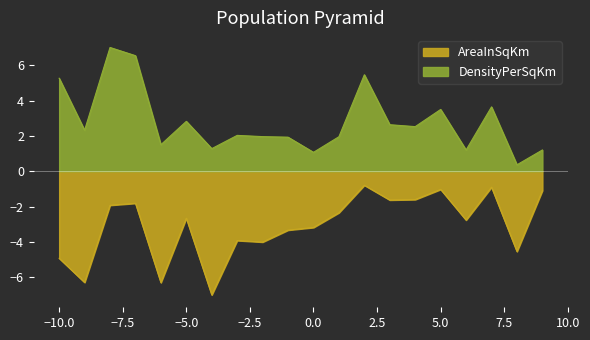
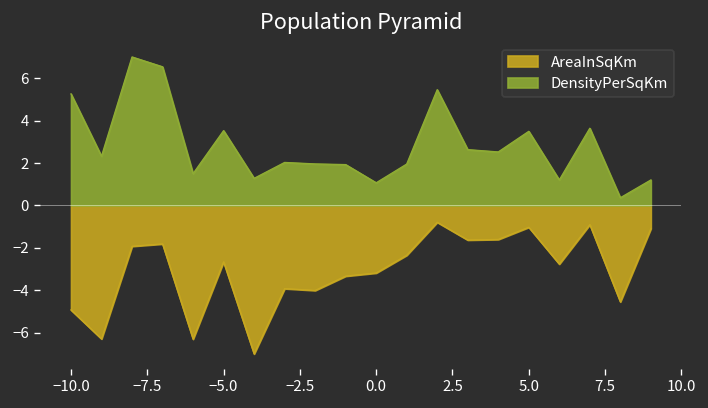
  {
    "DensityPerSqKm": {
      "−10.0": 5.3,
-     "−5.0": 2.8,
+     "−5.0": 3.5,
      "0.0": 1.1,
      "5.0": 3.5
    }
  }
